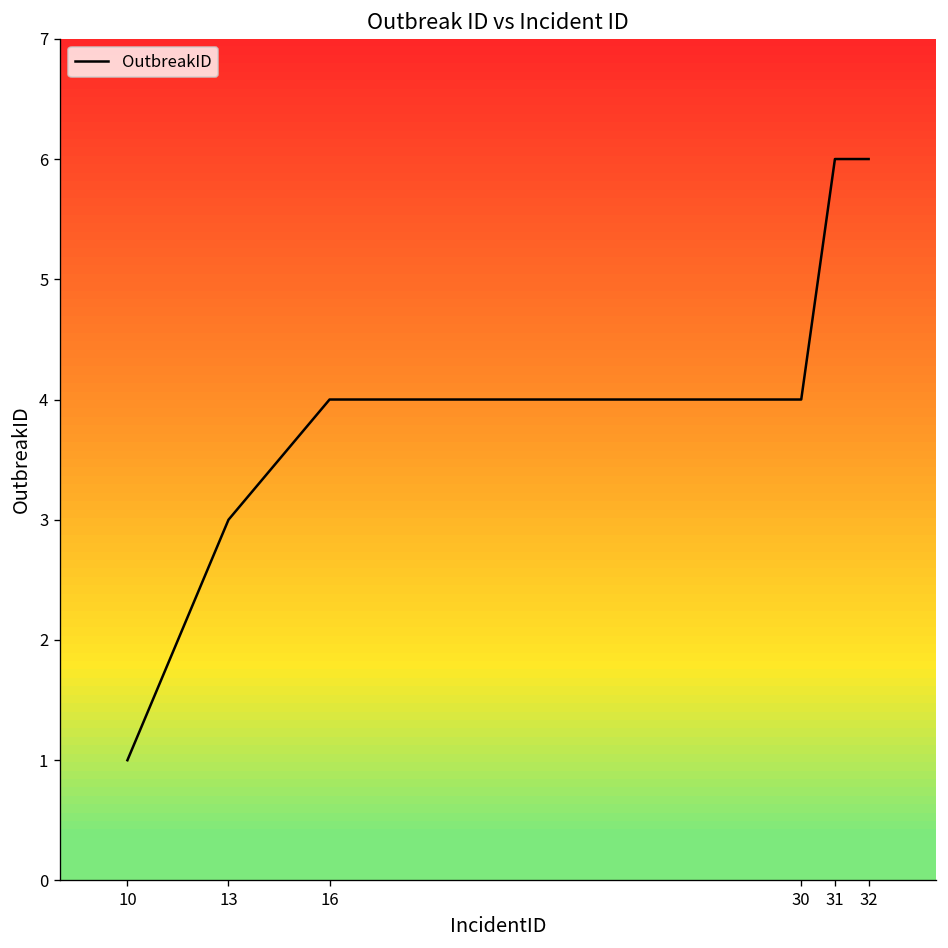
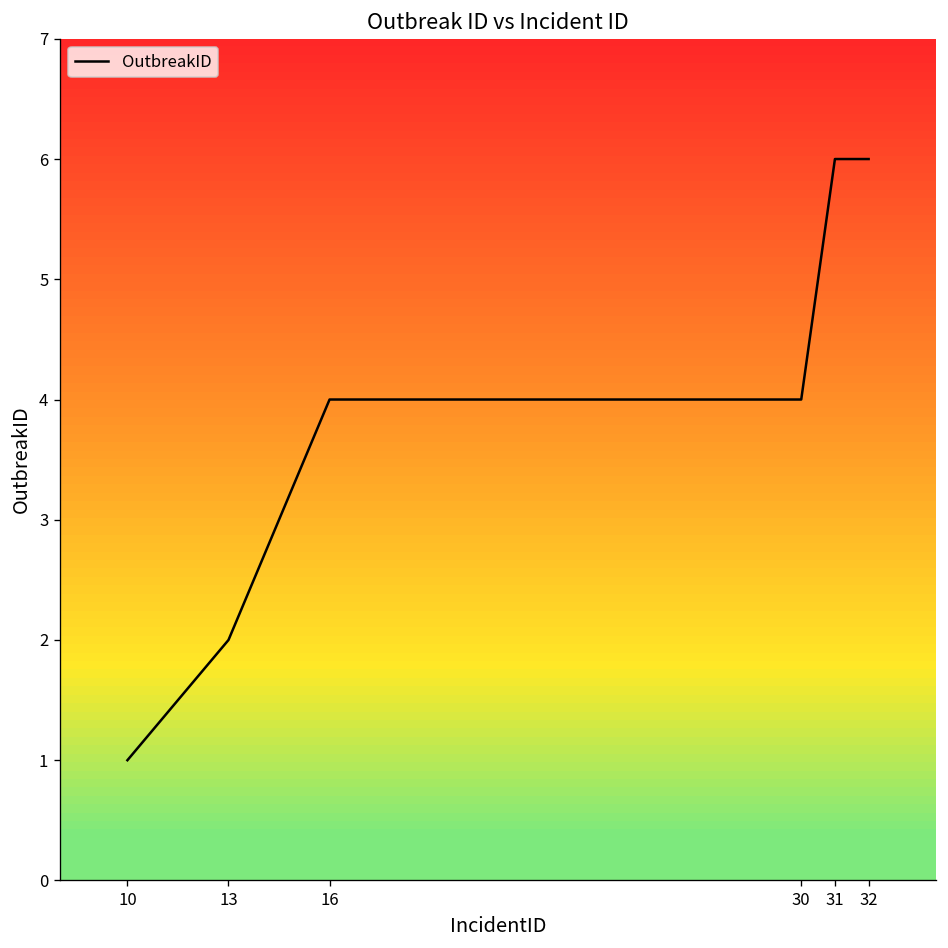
  {
    "10": 1,
-   "13": 3,
+   "13": 2,
    "16": 4,
    "30": 4,
    "31": 6,
    "32": 6
  }
